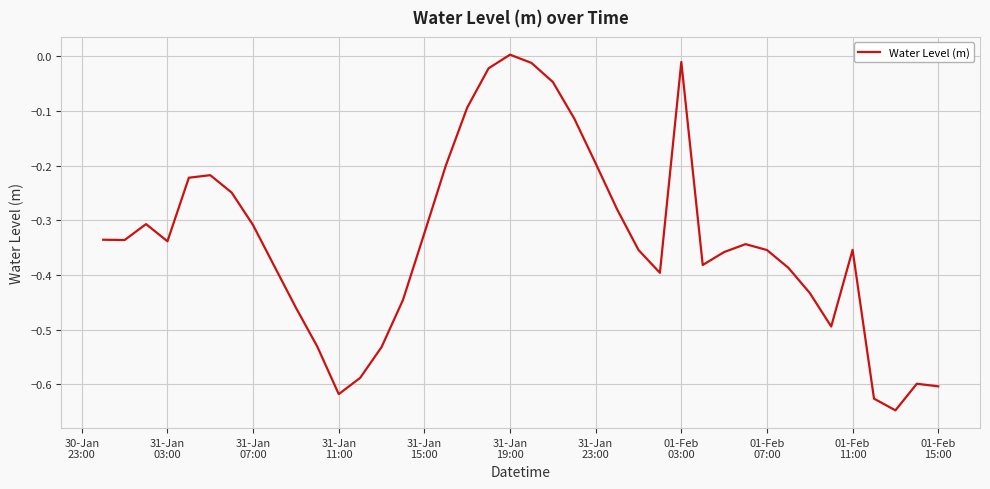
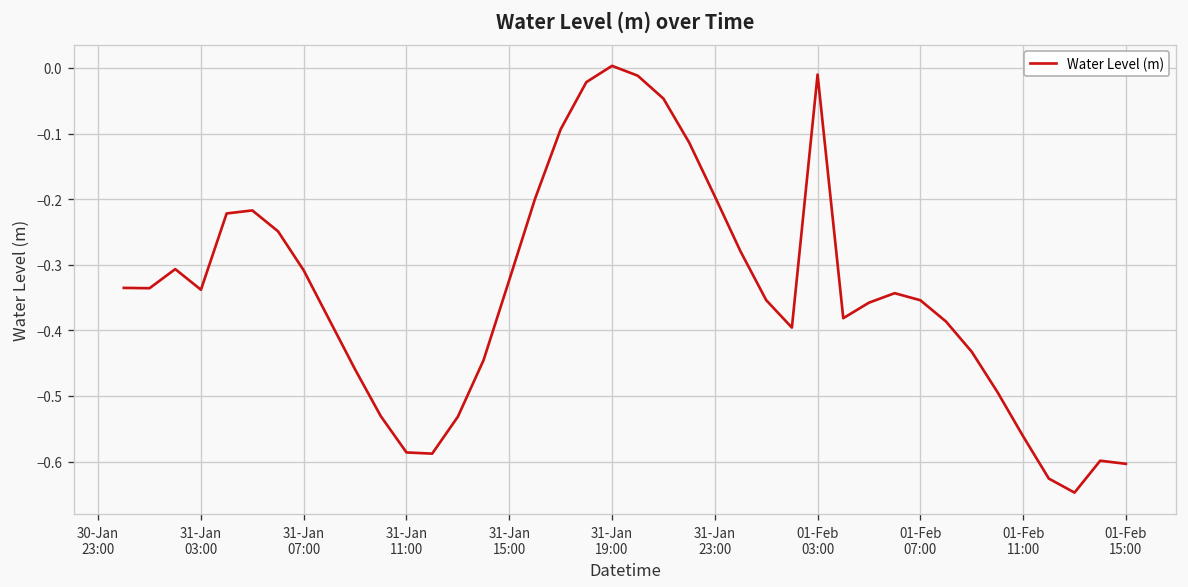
  {
    "31-Jan 03:00": -0.34,
    "31-Jan 07:00": -0.31,
-   "31-Jan 11:00": -0.62,
+   "31-Jan 11:00": -0.59,
    "31-Jan 15:00": -0.32,
    "31-Jan 19:00": 0.00,
    "31-Jan 23:00": -0.20,
    "01-Feb 03:00": -0.01,
    "01-Feb 07:00": -0.35,
-   "01-Feb 11:00": -0.35,
+   "01-Feb 11:00": -0.56,
    "01-Feb 15:00": -0.60
  }
